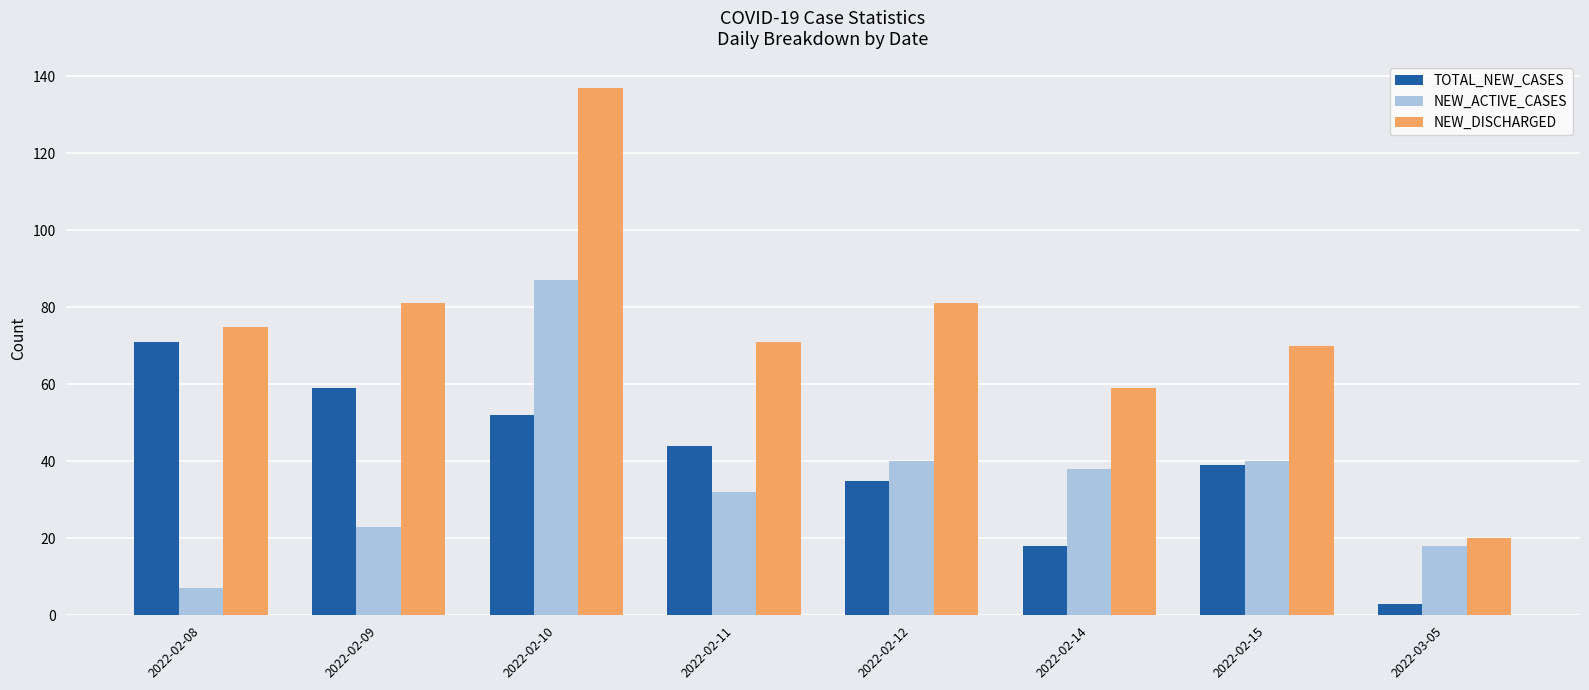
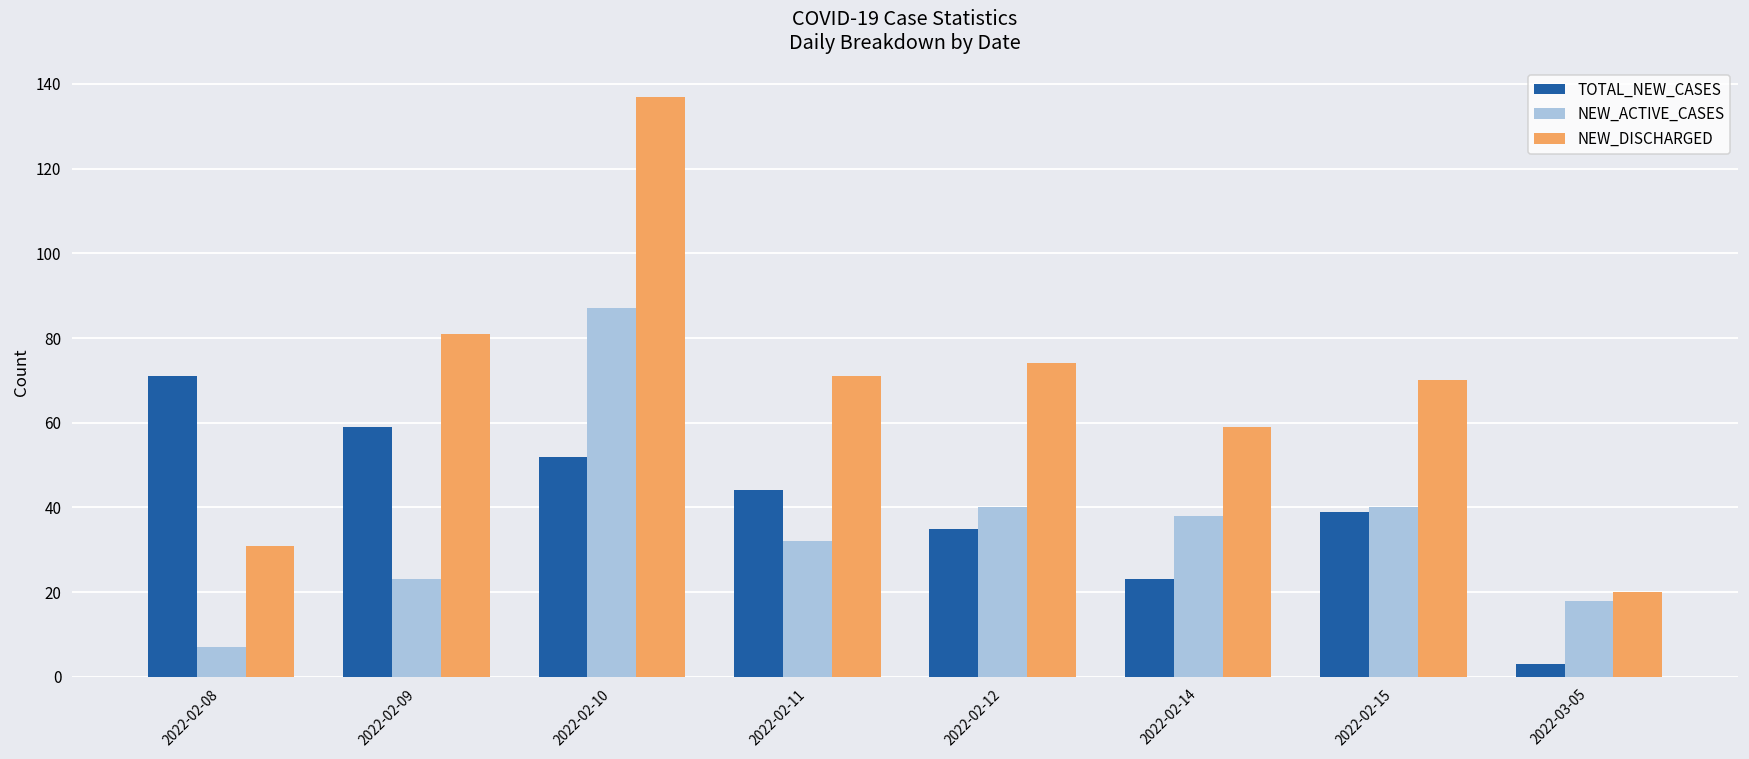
  {
    "TOTAL_NEW_CASES": {
      "2022-02-08": 71,
      "2022-02-09": 59,
      "2022-02-10": 52,
      "2022-02-11": 44,
      "2022-02-12": 35,
-     "2022-02-14": 18,
+     "2022-02-14": 23,
      "2022-02-15": 39,
      "2022-03-05": 3
    },
    "NEW_ACTIVE_CASES": {
      "2022-02-08": 7,
      "2022-02-09": 23,
      "2022-02-10": 87,
      "2022-02-11": 32,
      "2022-02-12": 40,
      "2022-02-14": 38,
      "2022-02-15": 40,
      "2022-03-05": 18
    },
    "NEW_DISCHARGED": {
-     "2022-02-08": 75,
+     "2022-02-08": 31,
      "2022-02-09": 81,
      "2022-02-10": 137,
      "2022-02-11": 71,
-     "2022-02-12": 81,
+     "2022-02-12": 74,
      "2022-02-14": 59,
      "2022-02-15": 70,
      "2022-03-05": 20
    }
  }
